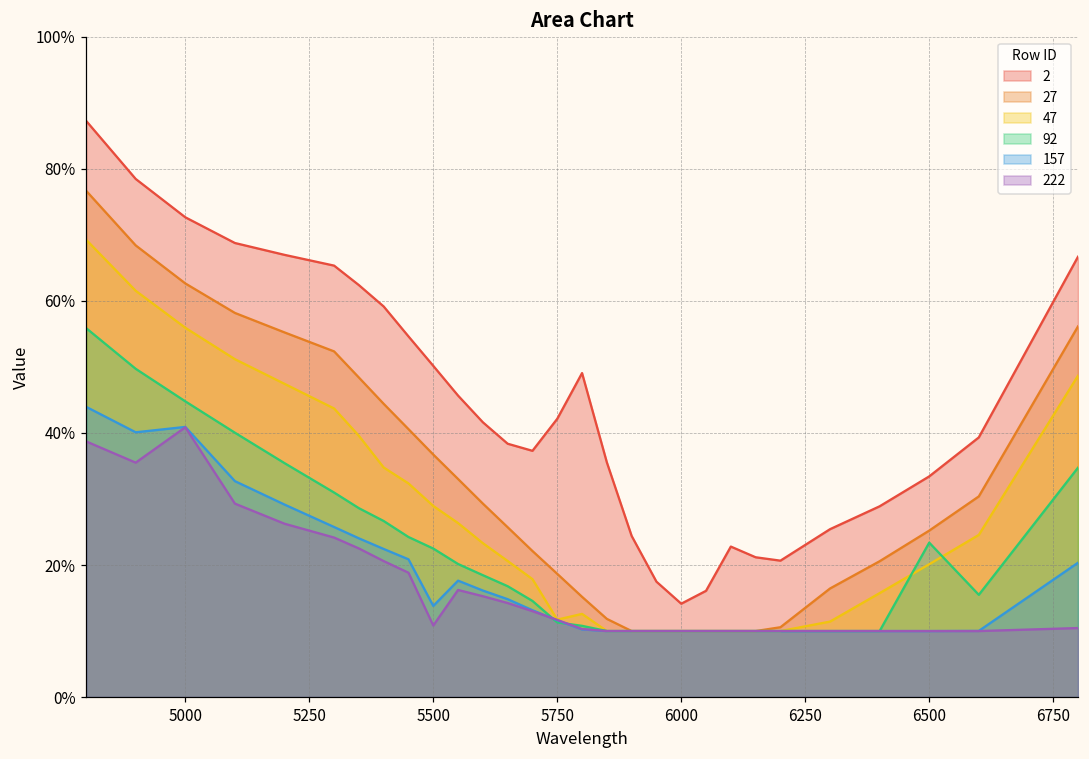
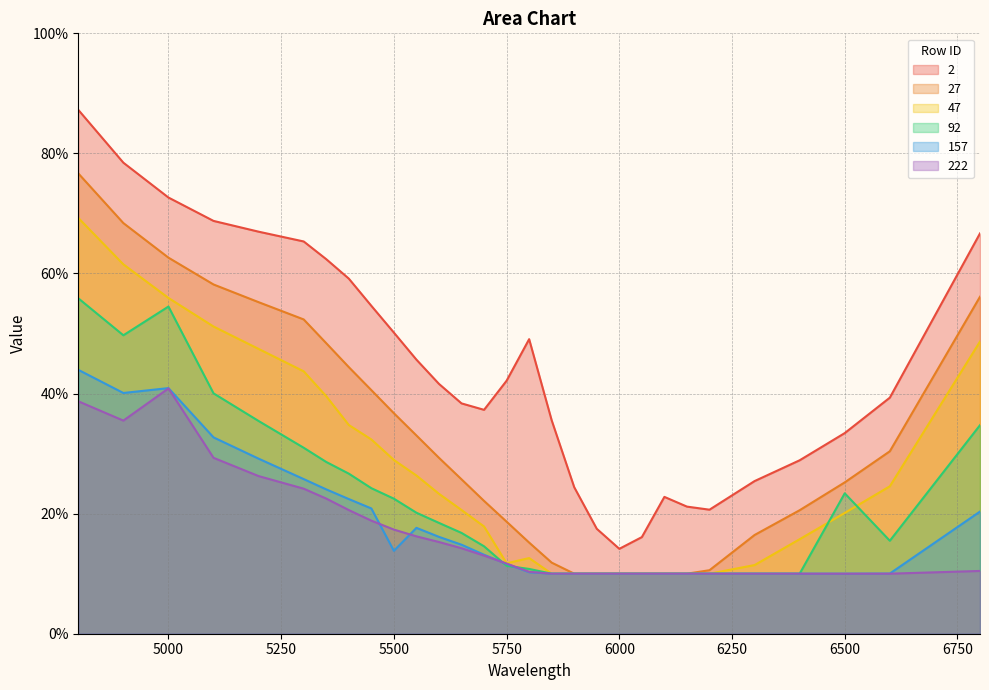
  {
    "92": {
-     "5000": "45%",
+     "5000": "54%",
      "5500": "22%",
      "6500": "23%"
    },
    "157": {
      "5500": "14%"
    },
    "222": {
-     "5500": "11%"
+     "5500": "17%"
    }
  }
